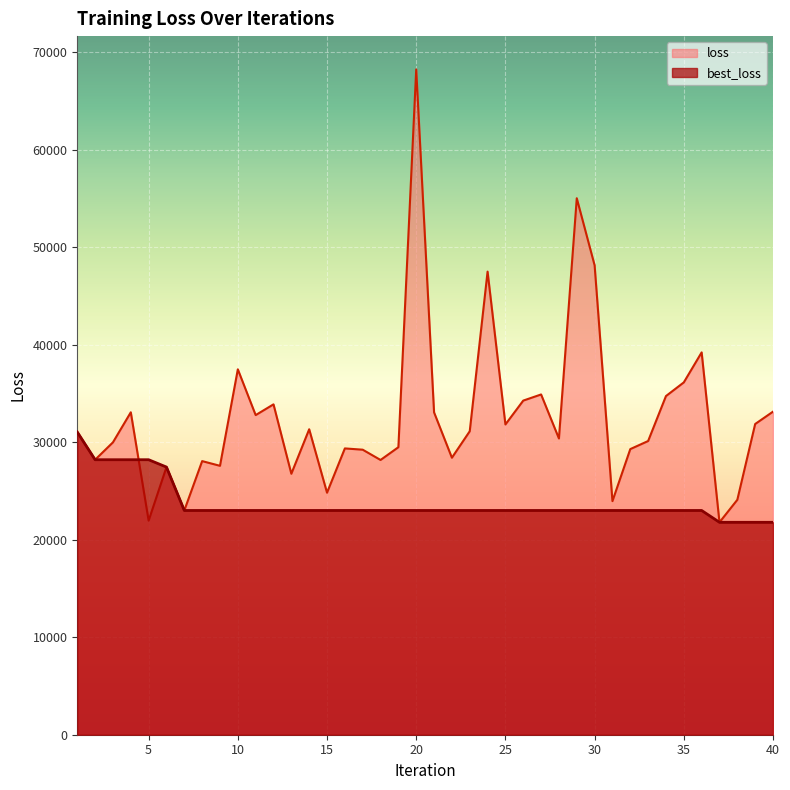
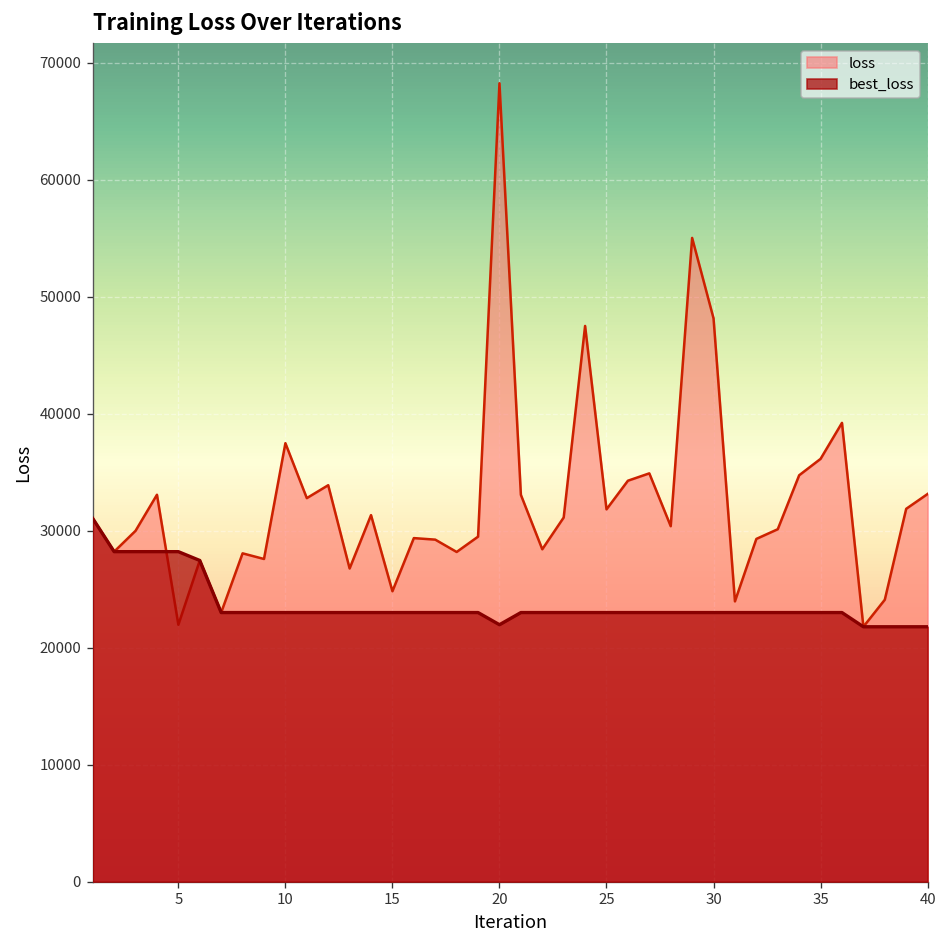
  {
    "loss": {
      "5": 22000,
      "10": 37000,
      "15": 25000,
      "20": 68000,
      "25": 32000,
      "30": 48000,
      "35": 36000,
      "40": 33000
    },
    "best_loss": {
      "5": 28000,
      "10": 23000,
      "15": 23000,
-     "20": 23000,
+     "20": 22000,
      "25": 23000,
      "30": 23000,
      "35": 23000,
      "40": 22000
    }
  }
